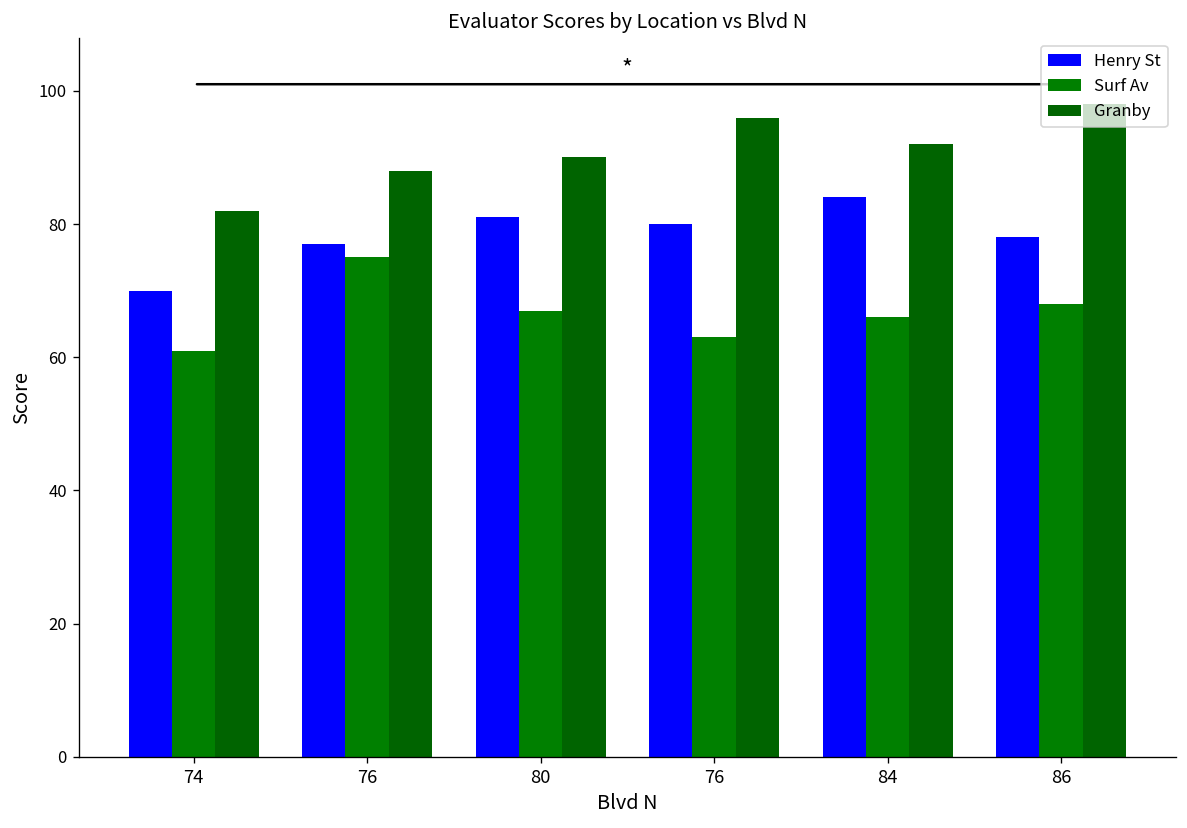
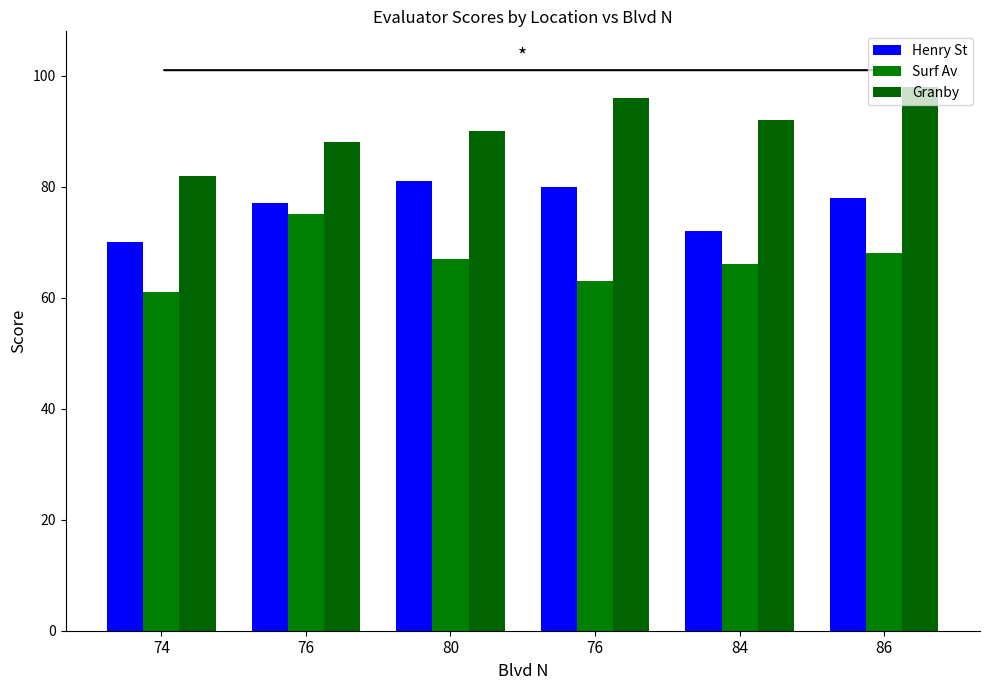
  {
    "Henry St": {
      "74": 70,
      "80": 81,
-     "84": 84,
+     "84": 72,
      "86": 78
    }
  }
